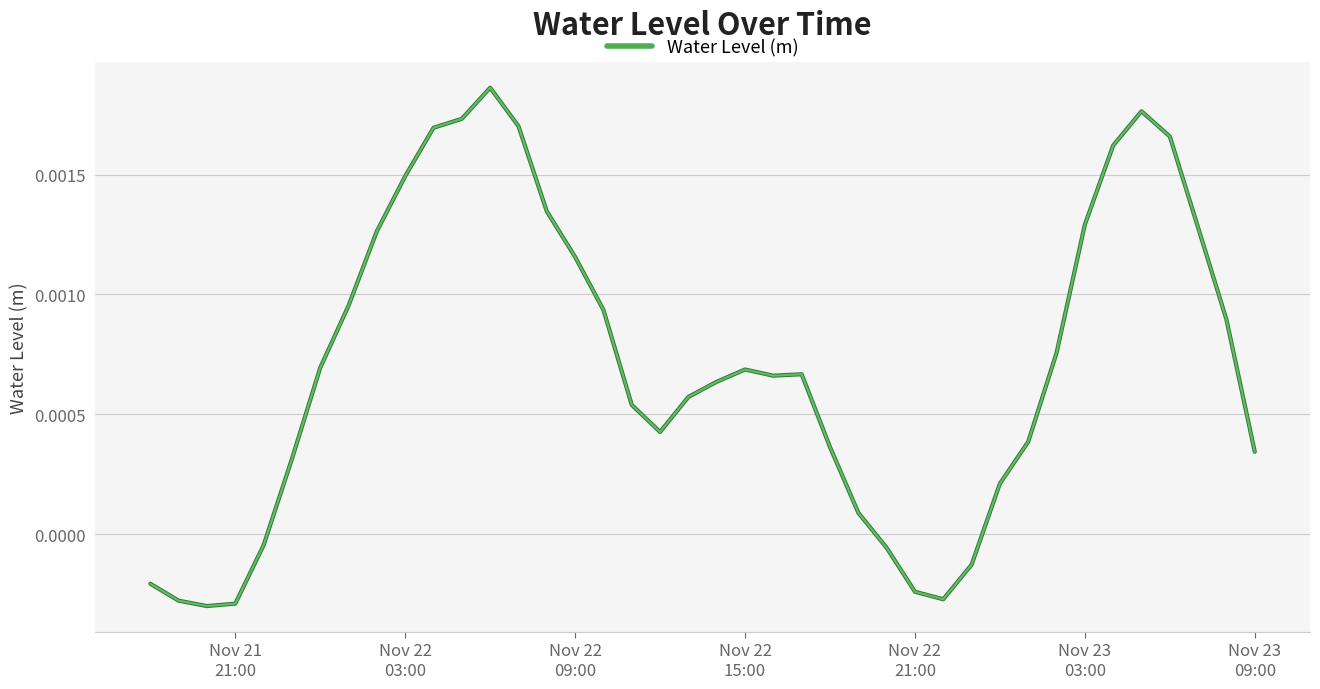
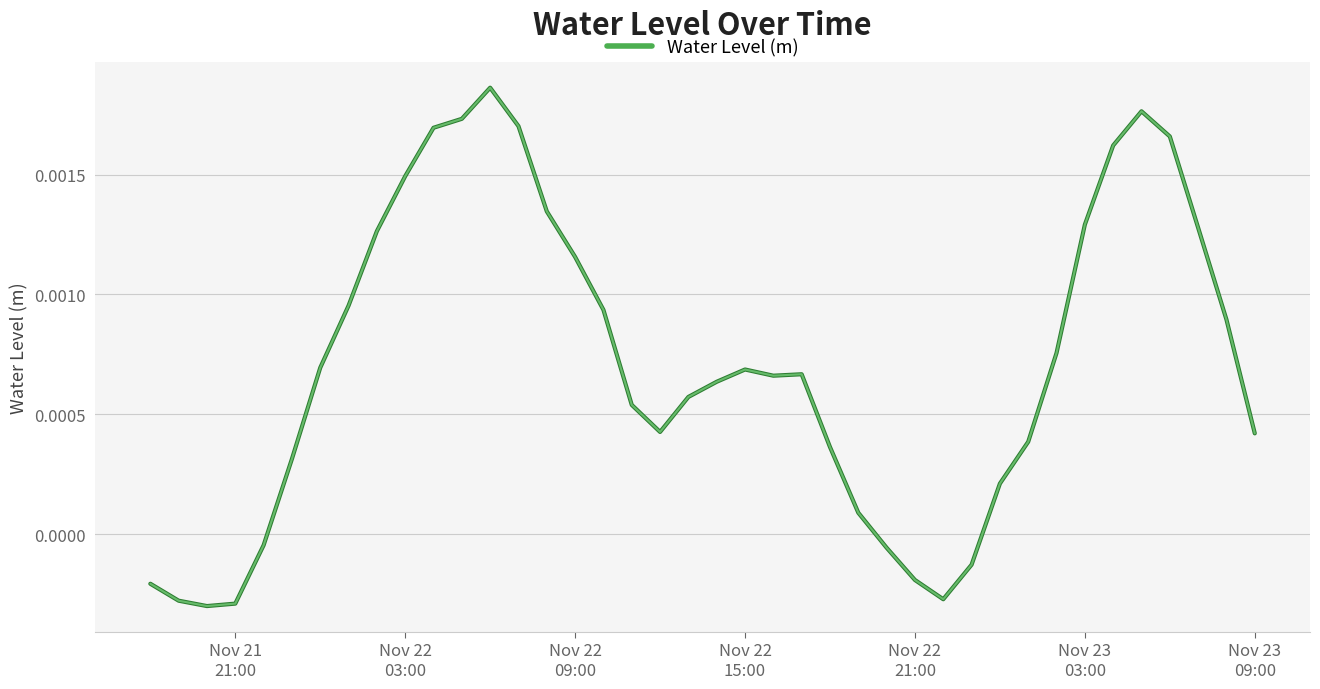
  {
    "Nov 21 21:00": -0.00029,
    "Nov 22 03:00": 0.00149,
    "Nov 22 09:00": 0.00116,
    "Nov 22 15:00": 0.00069,
-   "Nov 22 21:00": -0.00024,
+   "Nov 22 21:00": -0.00019,
    "Nov 23 03:00": 0.00129,
-   "Nov 23 09:00": 0.00034
+   "Nov 23 09:00": 0.00042
  }
